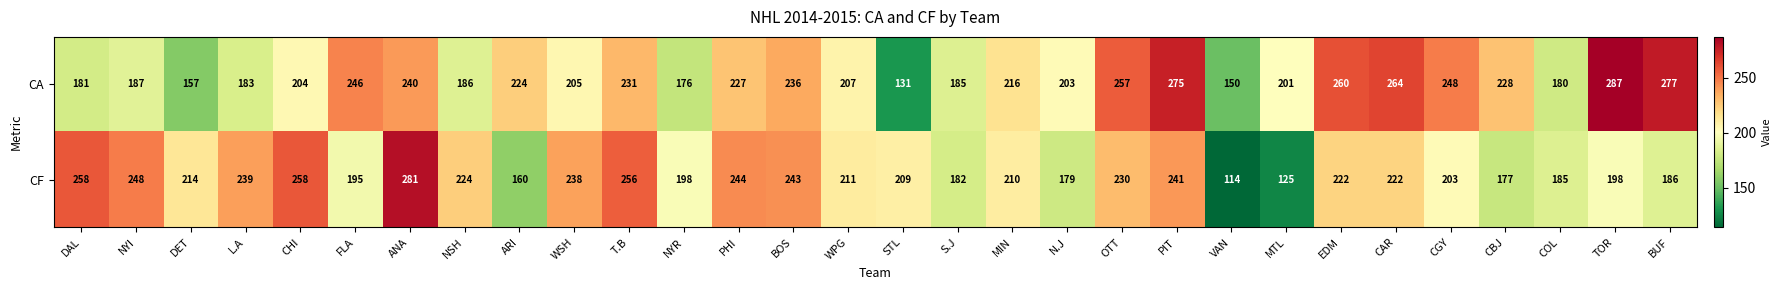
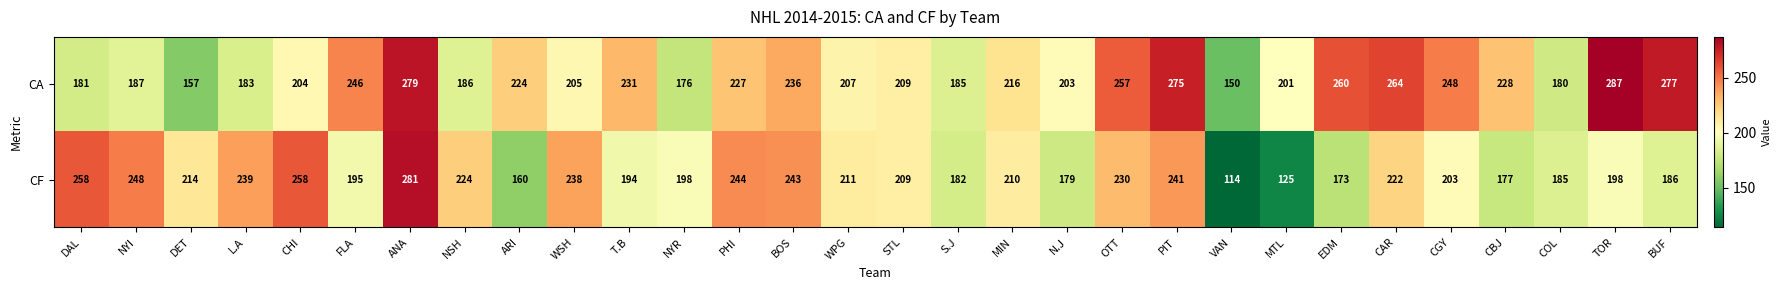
  {
    "CA": {
      "DAL": 181,
      "NYI": 187,
      "DET": 157,
      "L.A": 183,
      "CHI": 204,
      "FLA": 246,
-     "ANA": 240,
+     "ANA": 279,
      "NSH": 186,
      "ARI": 224,
      "WSH": 205,
      "T.B": 231,
      "NYR": 176,
      "PHI": 227,
      "BOS": 236,
      "WPG": 207,
-     "STL": 131,
+     "STL": 209,
      "S.J": 185,
      "MIN": 216,
      "N.J": 203,
      "OTT": 257,
      "PIT": 275,
      "VAN": 150,
      "MTL": 201,
      "EDM": 260,
      "CAR": 264,
      "CGY": 248,
      "CBJ": 228,
      "COL": 180,
      "TOR": 287,
      "BUF": 277
    },
    "CF": {
      "DAL": 258,
      "NYI": 248,
      "DET": 214,
      "L.A": 239,
      "CHI": 258,
      "FLA": 195,
      "ANA": 281,
      "NSH": 224,
      "ARI": 160,
      "WSH": 238,
-     "T.B": 256,
+     "T.B": 194,
      "NYR": 198,
      "PHI": 244,
      "BOS": 243,
      "WPG": 211,
      "STL": 209,
      "S.J": 182,
      "MIN": 210,
      "N.J": 179,
      "OTT": 230,
      "PIT": 241,
      "VAN": 114,
      "MTL": 125,
-     "EDM": 222,
+     "EDM": 173,
      "CAR": 222,
      "CGY": 203,
      "CBJ": 177,
      "COL": 185,
      "TOR": 198,
      "BUF": 186
    }
  }
